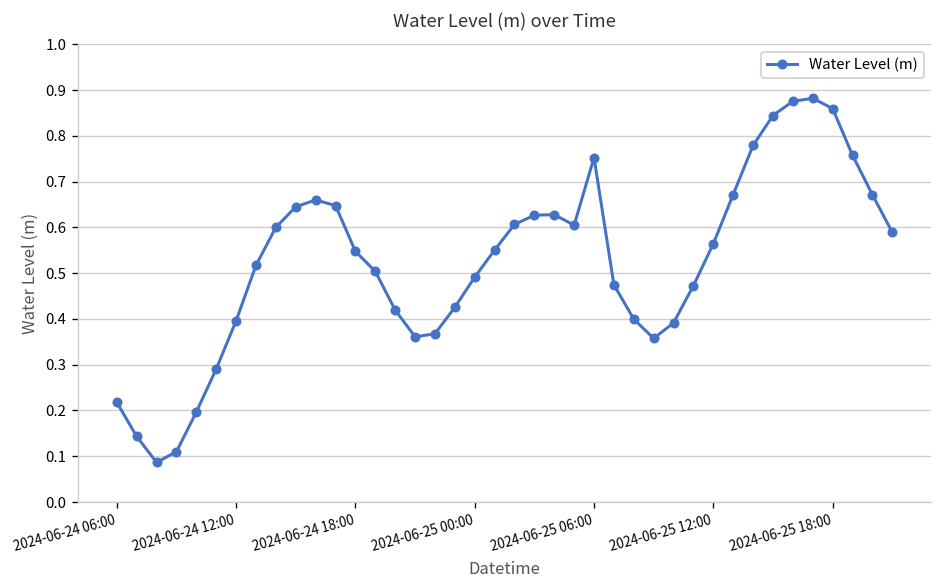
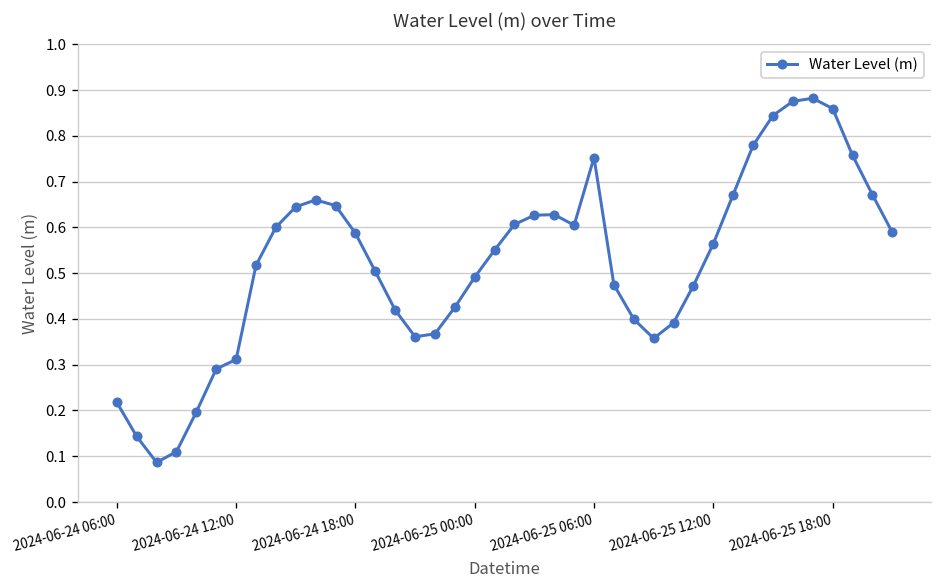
  {
    "2024-06-24 06:00": 0.22,
-   "2024-06-24 12:00": 0.40,
-   "2024-06-24 18:00": 0.55,
+   "2024-06-24 12:00": 0.31,
+   "2024-06-24 18:00": 0.59,
    "2024-06-25 00:00": 0.49,
    "2024-06-25 06:00": 0.75,
    "2024-06-25 12:00": 0.56,
    "2024-06-25 18:00": 0.86
  }
